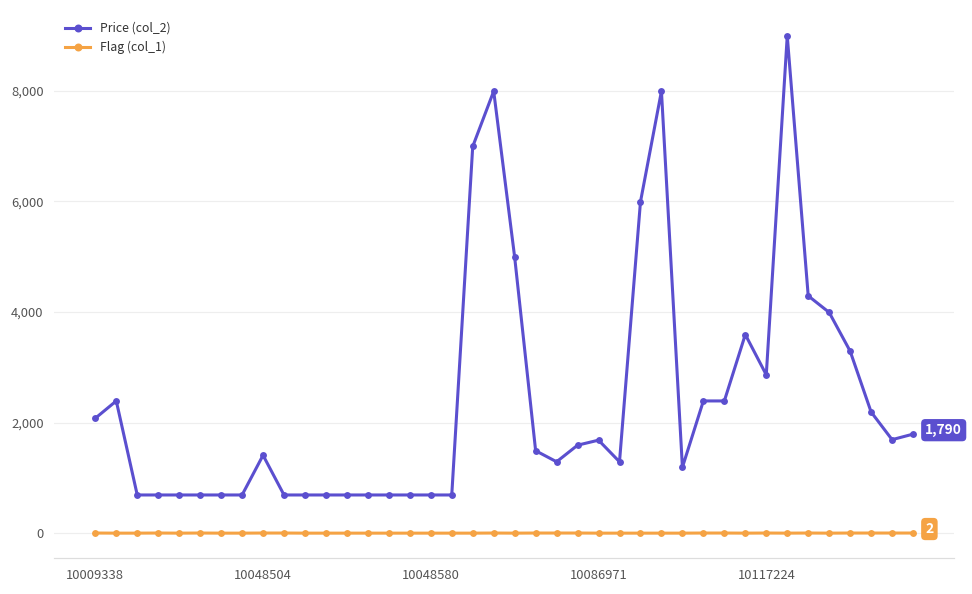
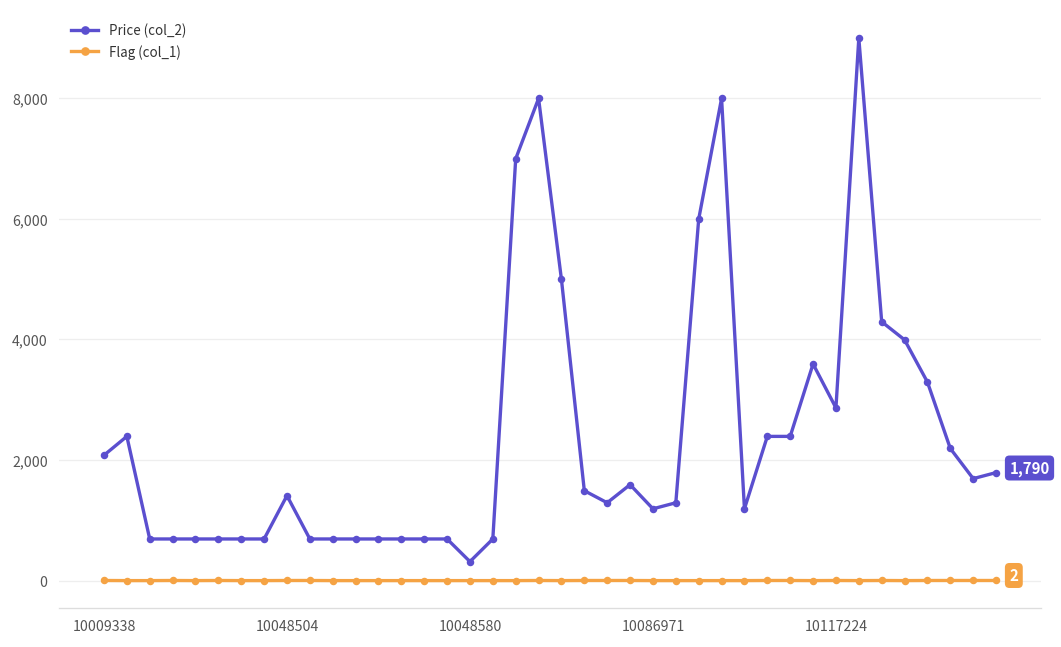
  {
    "Price (col_2)": {
      "10009338": "2,100",
      "10048504": "1,400",
-     "10048580": "700",
-     "10086971": "1,700",
+     "10048580": "300",
+     "10086971": "1,200",
      "10117224": "2,900"
    },
    "Flag (col_1)": {
      "10009338": "0",
      "10048504": "0",
      "10048580": "0",
      "10086971": "0",
      "10117224": "0"
    }
  }
